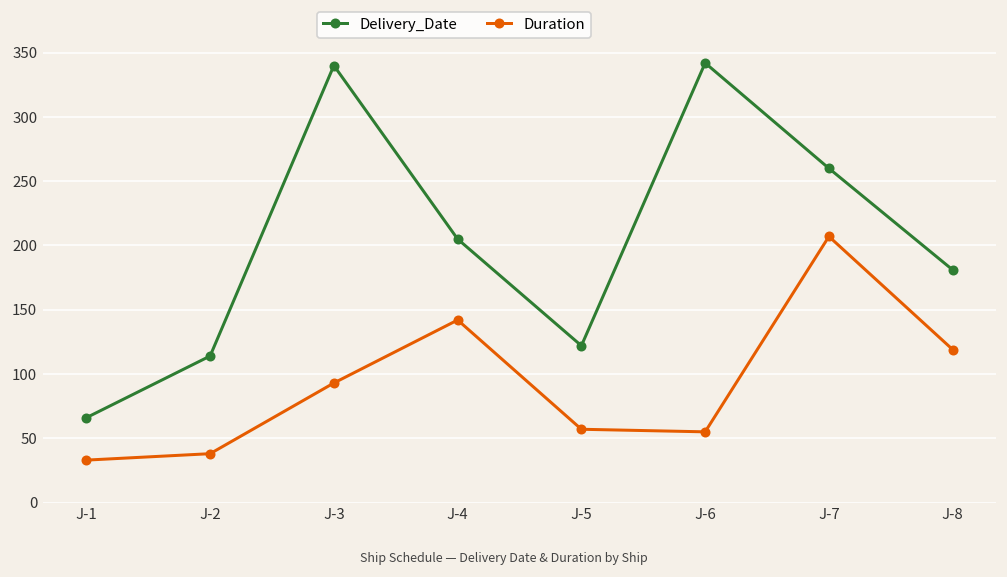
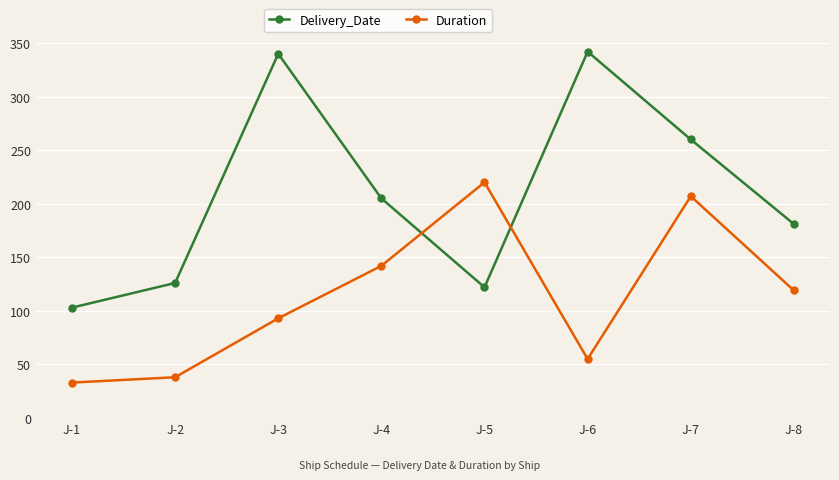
  {
    "Delivery_Date": {
-     "J-1": 66,
-     "J-2": 114,
+     "J-1": 103,
+     "J-2": 126,
      "J-3": 340,
      "J-4": 205,
      "J-5": 122,
      "J-6": 342,
      "J-7": 260,
      "J-8": 181
    },
    "Duration": {
      "J-1": 33,
      "J-2": 38,
      "J-3": 93,
      "J-4": 142,
-     "J-5": 57,
+     "J-5": 220,
      "J-6": 55,
      "J-7": 207,
      "J-8": 119
    }
  }
